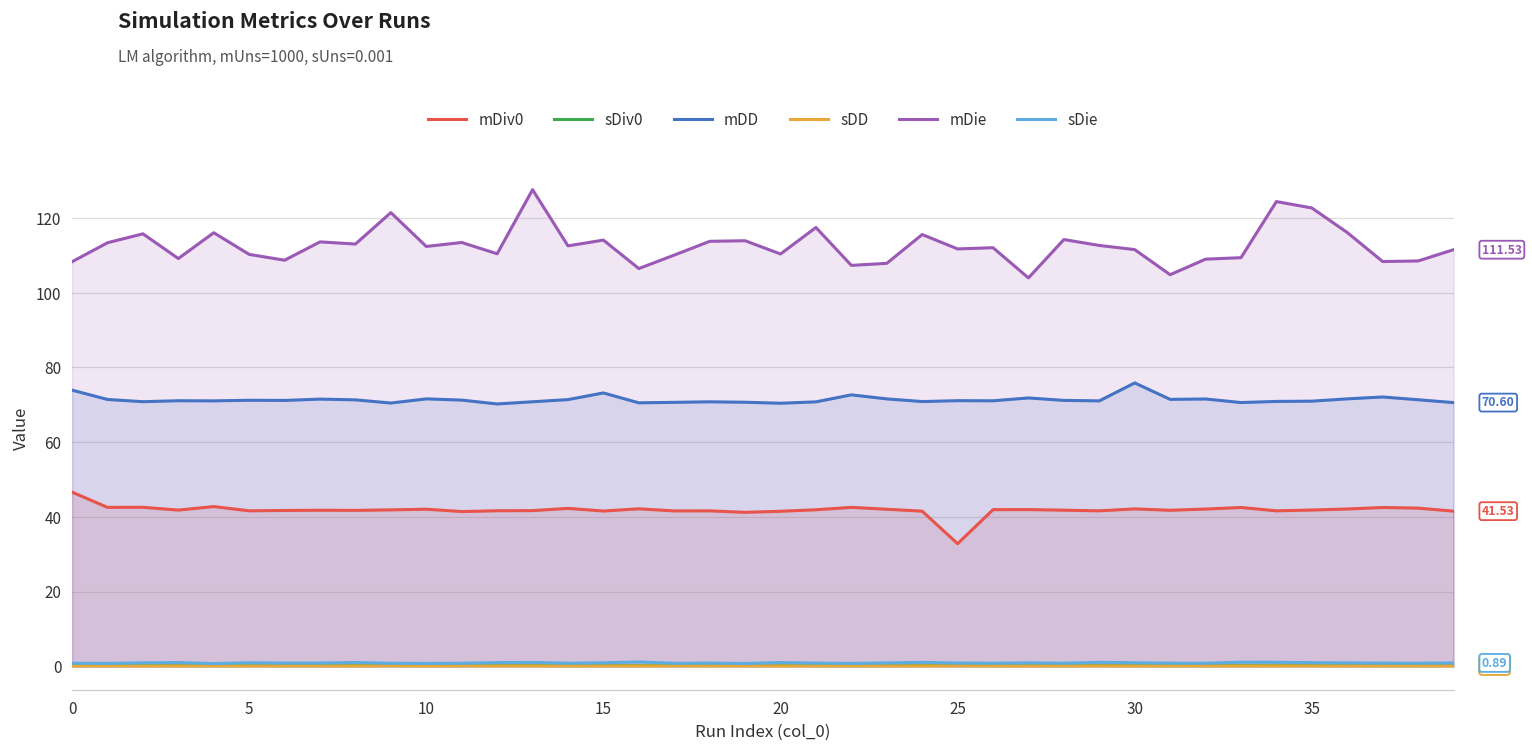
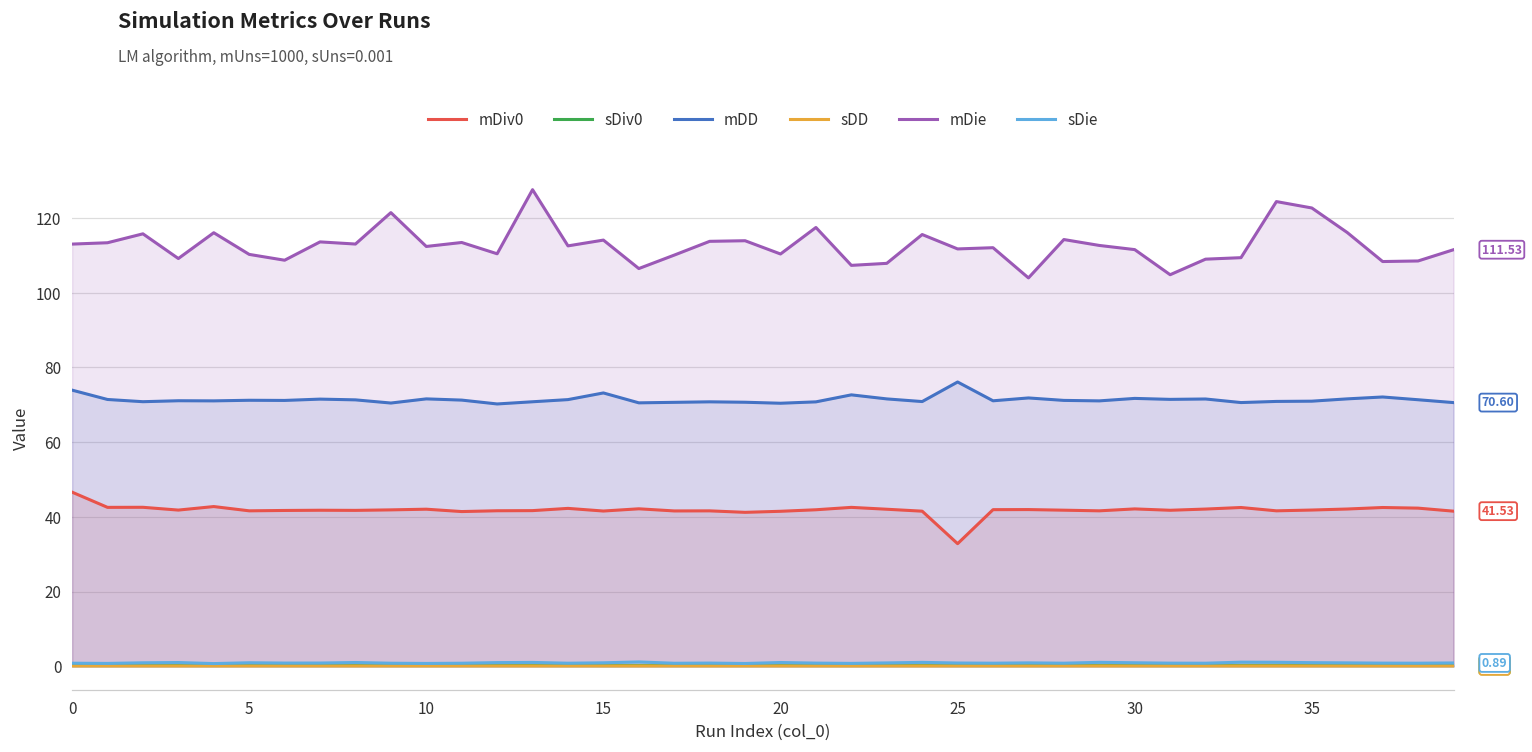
  {
    "mDiv0": {
      "0": 47,
      "5": 42,
      "10": 42,
      "15": 42,
      "20": 41,
      "25": 33,
      "30": 42,
      "35": 42
    },
    "mDD": {
      "0": 74,
      "5": 71,
      "10": 72,
      "15": 73,
      "20": 70,
-     "25": 71,
-     "30": 76,
+     "25": 76,
+     "30": 72,
      "35": 71
    },
    "mDie": {
-     "0": 108,
+     "0": 113,
      "5": 110,
      "10": 112,
      "15": 114,
      "20": 110,
      "25": 112,
      "30": 112,
      "35": 123
    },
    "sDie": {
      "20": 1
    }
  }
